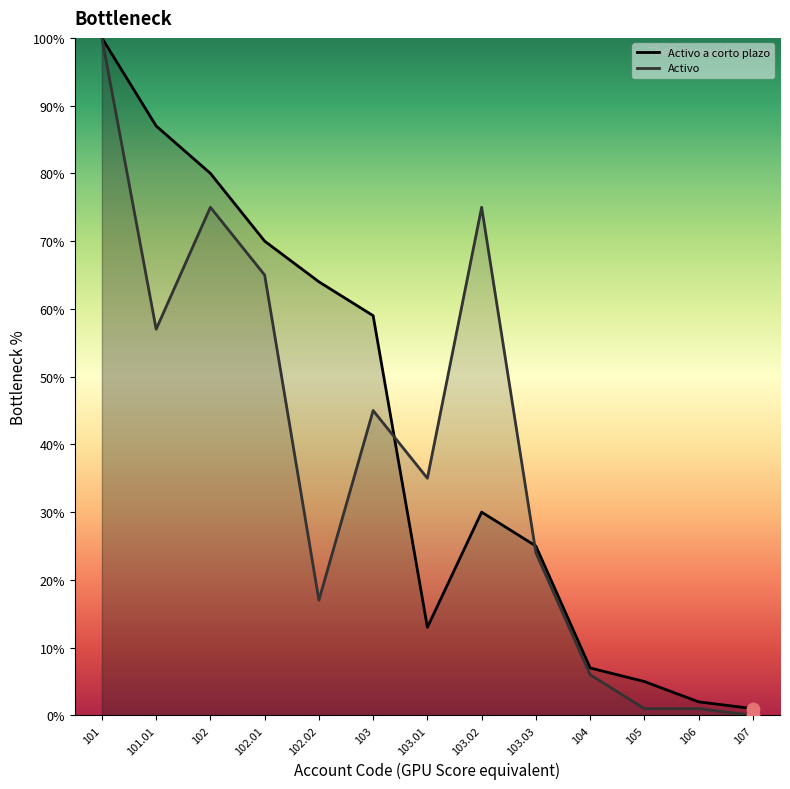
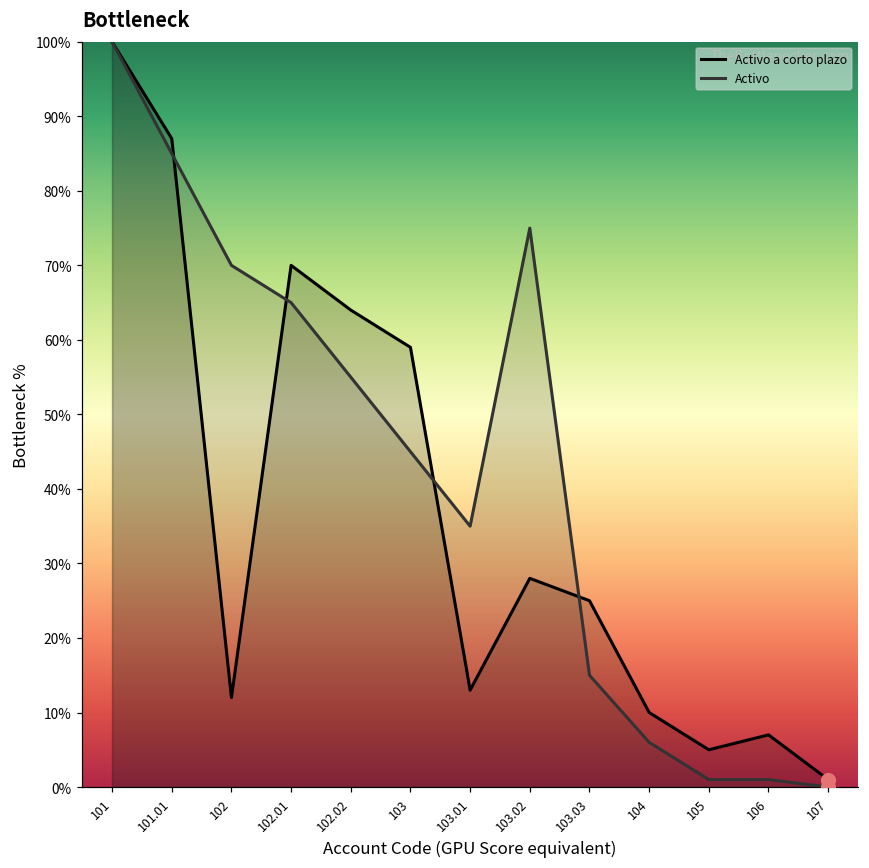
  {
    "Activo a corto plazo": {
      "101.01": "87%",
-     "102": "80%",
+     "102": "12%",
      "102.01": "70%",
      "102.02": "64%",
      "103": "59%",
      "103.01": "13%",
-     "103.02": "30%",
+     "103.02": "28%",
      "103.03": "25%",
-     "104": "7%",
+     "104": "10%",
      "105": "5%",
-     "106": "2%"
+     "106": "7%"
    },
    "Activo": {
-     "101.01": "57%",
-     "102": "75%",
+     "101.01": "85%",
+     "102": "70%",
      "102.01": "65%",
-     "102.02": "17%",
+     "102.02": "55%",
      "103": "45%",
      "103.01": "35%",
      "103.02": "75%",
-     "103.03": "24%",
+     "103.03": "15%",
      "104": "6%",
      "105": "1%",
      "106": "1%"
    }
  }
